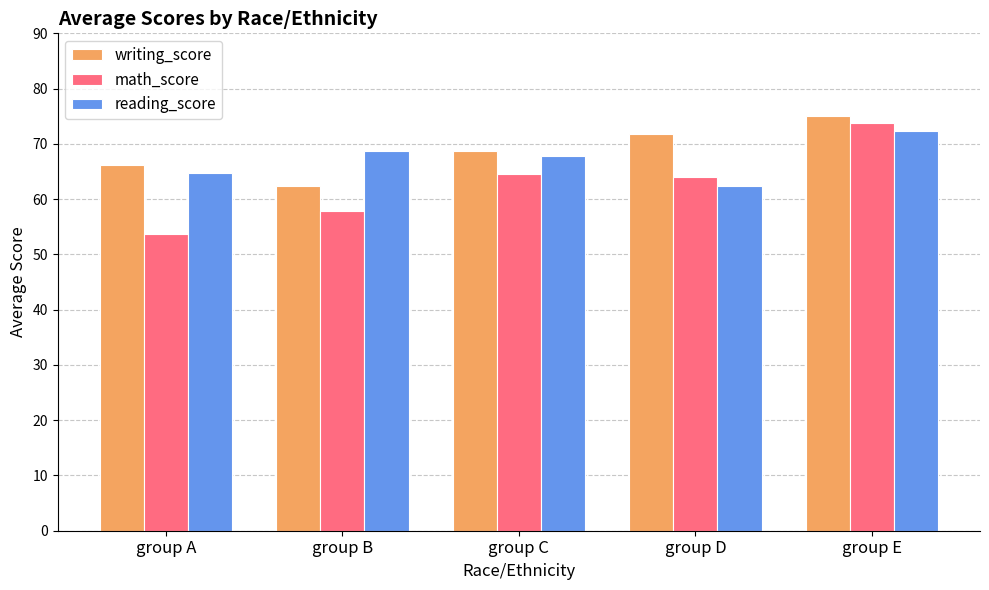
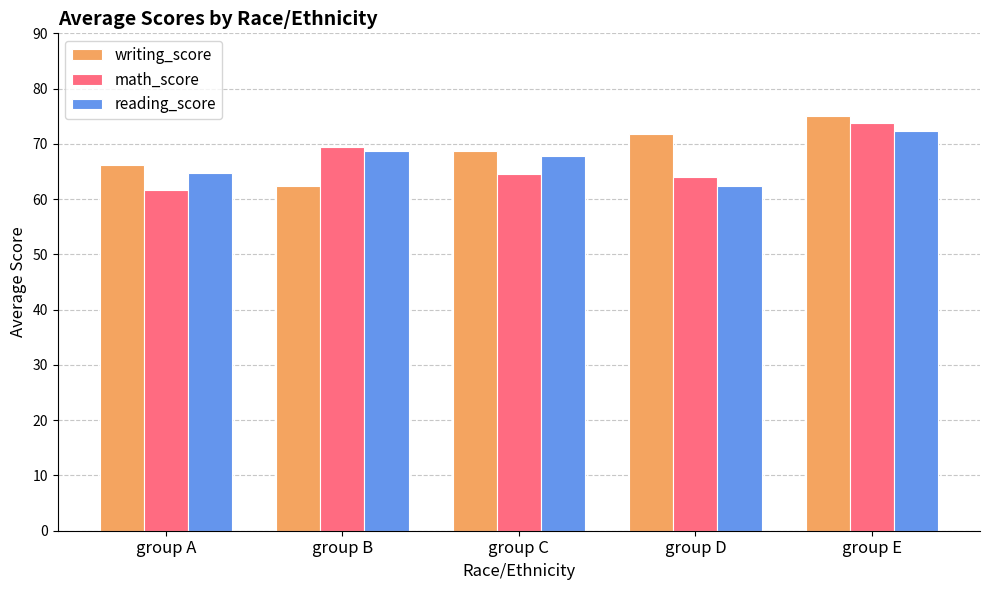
  {
    "writing_score": {
      "group A": 66,
      "group B": 62,
      "group C": 69,
      "group D": 72,
      "group E": 75
    },
    "math_score": {
-     "group A": 54,
-     "group B": 58,
+     "group A": 62,
+     "group B": 70,
      "group C": 64,
      "group D": 64,
      "group E": 74
    },
    "reading_score": {
      "group A": 65,
      "group B": 69,
      "group C": 68,
      "group D": 62,
      "group E": 72
    }
  }
